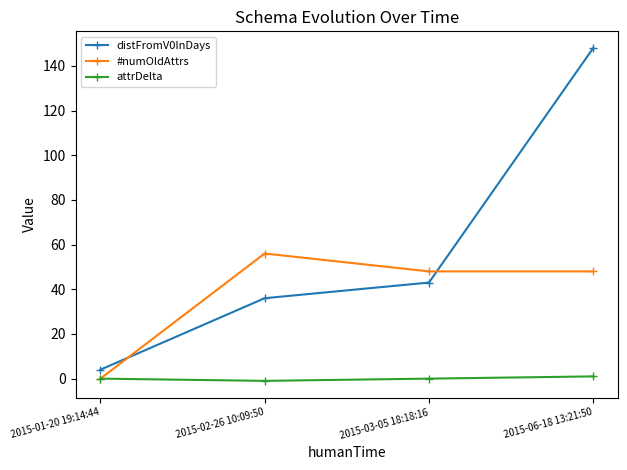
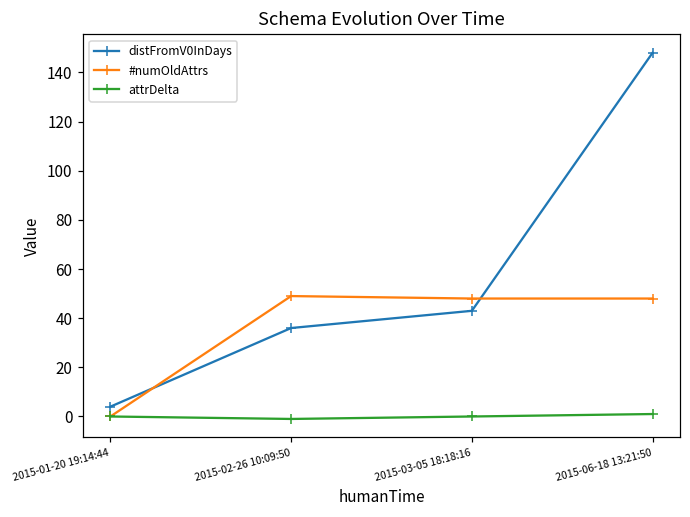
  {
    "distFromV0InDays": {
      "2015-01-20 19:14:44": 4,
      "2015-02-26 10:09:50": 36,
      "2015-03-05 18:18:16": 43,
      "2015-06-18 13:21:50": 148
    },
    "#numOldAttrs": {
-     "2015-02-26 10:09:50": 56,
+     "2015-02-26 10:09:50": 49,
      "2015-03-05 18:18:16": 48,
      "2015-06-18 13:21:50": 48
    },
    "attrDelta": {
      "2015-02-26 10:09:50": -1,
      "2015-03-05 18:18:16": 0,
      "2015-06-18 13:21:50": 1
    }
  }
